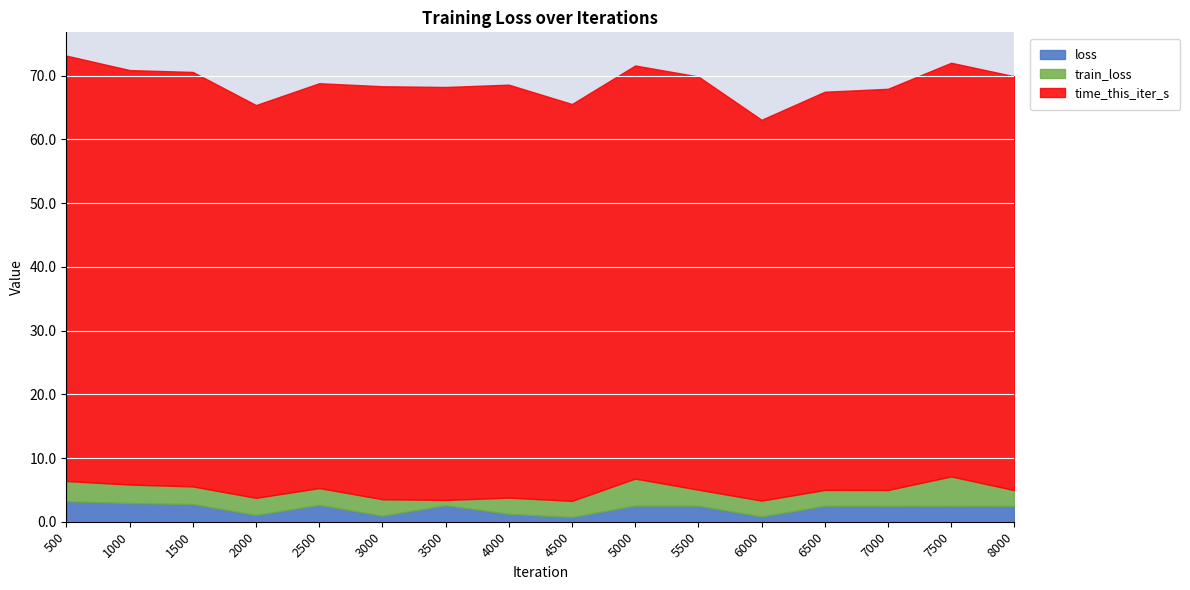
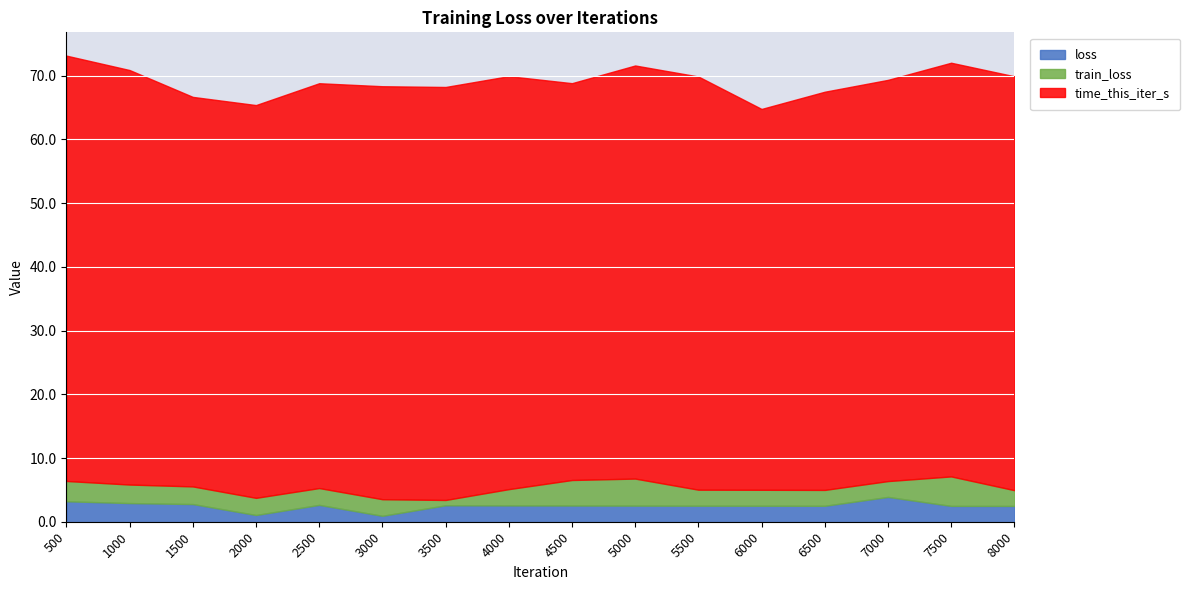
  {
    "loss": {
      "500": 3,
      "1000": 3,
      "1500": 3,
      "2000": 1,
      "2500": 3,
      "3000": 1,
      "3500": 3,
-     "4000": 1,
-     "4500": 1,
+     "4000": 3,
+     "4500": 3,
      "5000": 3,
      "5500": 3,
-     "6000": 1,
+     "6000": 3,
      "6500": 3,
-     "7000": 2,
+     "7000": 4,
      "7500": 2,
      "8000": 2
    },
    "train_loss": {
      "500": 3,
      "1000": 3,
      "1500": 3,
      "2000": 3,
      "2500": 3,
      "3000": 3,
      "3500": 1,
      "4000": 3,
-     "4500": 3,
+     "4500": 4,
      "5000": 4,
      "5500": 3,
      "6000": 3,
      "6500": 2,
      "7000": 2,
      "7500": 5,
      "8000": 2
    },
    "time_this_iter_s": {
      "500": 67,
      "1000": 65,
-     "1500": 65,
+     "1500": 61,
      "2000": 62,
      "2500": 64,
      "3000": 65,
      "3500": 65,
      "4000": 65,
      "4500": 62,
      "5000": 65,
      "5500": 65,
      "6000": 60,
      "6500": 63,
      "7000": 63,
      "7500": 65,
      "8000": 65
    }
  }
